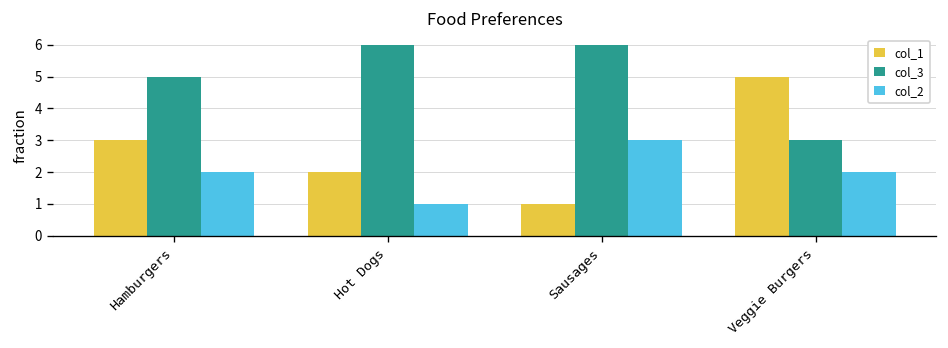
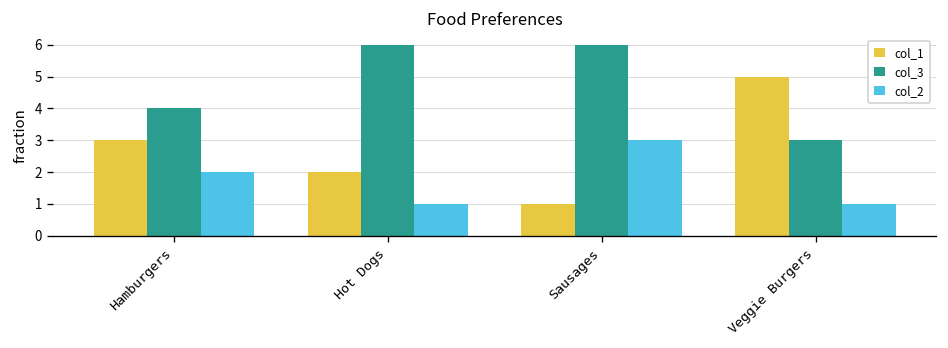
  {
    "col_1": {
      "Hamburgers": 3,
      "Hot Dogs": 2,
      "Sausages": 1,
      "Veggie Burgers": 5
    },
    "col_3": {
-     "Hamburgers": 5,
+     "Hamburgers": 4,
      "Hot Dogs": 6,
      "Sausages": 6,
      "Veggie Burgers": 3
    },
    "col_2": {
      "Hamburgers": 2,
      "Hot Dogs": 1,
      "Sausages": 3,
-     "Veggie Burgers": 2
+     "Veggie Burgers": 1
    }
  }
